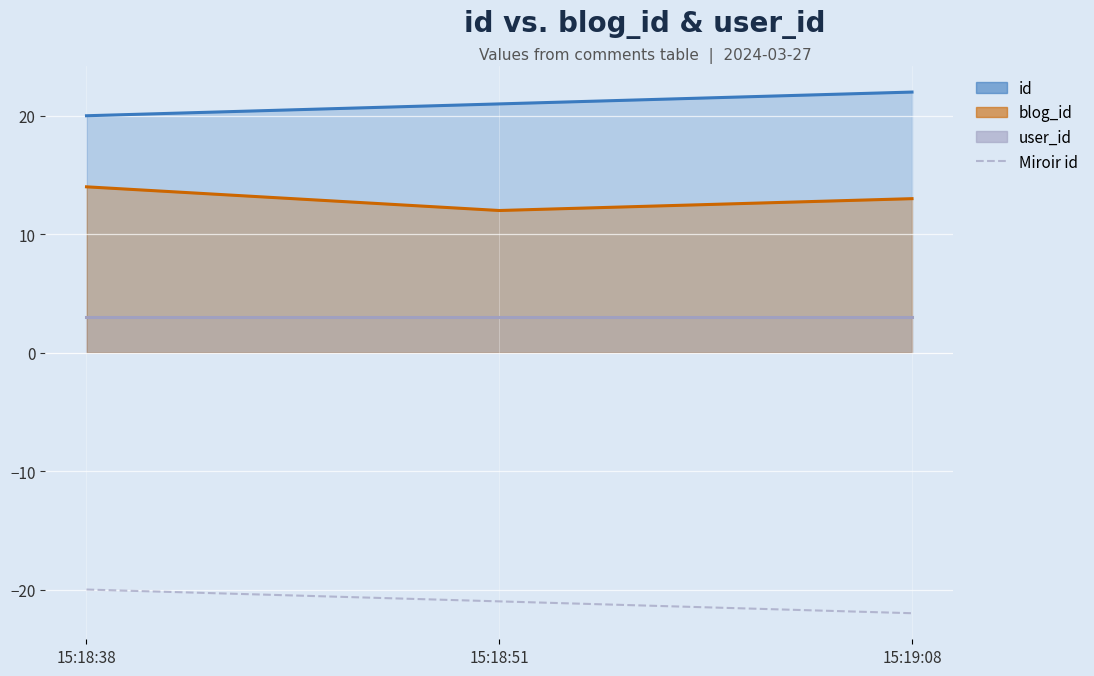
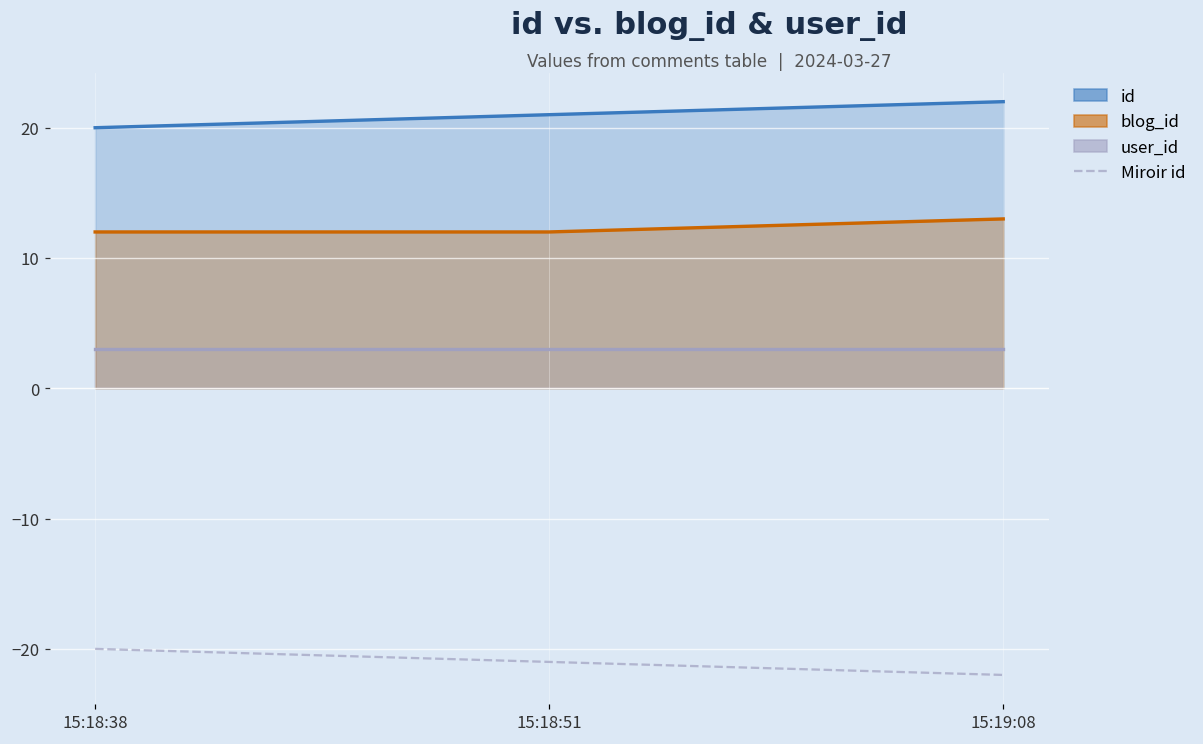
  {
    "blog_id": {
-     "15:18:38": 14,
+     "15:18:38": 12,
      "15:18:51": 12,
      "15:19:08": 13
    }
  }
